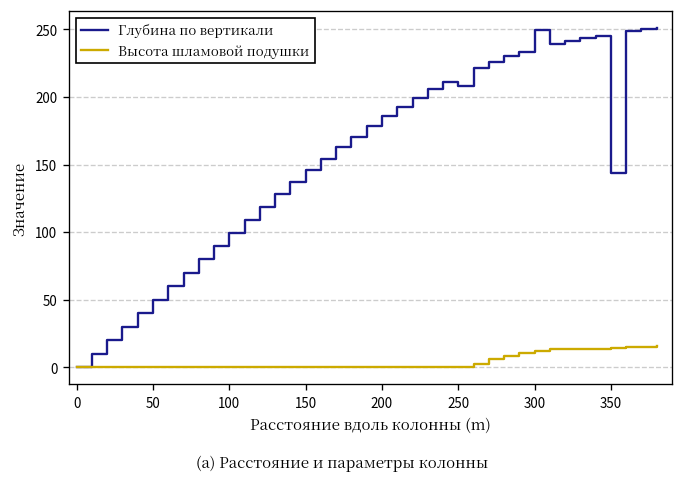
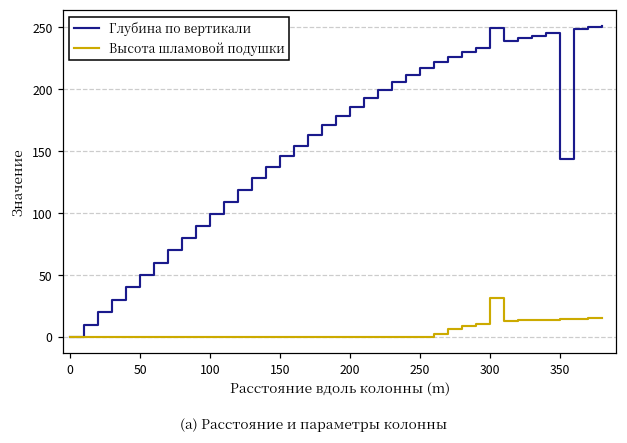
  {
    "Глубина по вертикали": {
      "50": 50,
      "100": 100,
      "150": 146,
      "200": 186,
-     "250": 208,
+     "250": 217,
      "300": 249,
      "350": 144
    },
    "Высота шламовой подушки": {
      "50": 0,
      "100": 0,
      "150": 0,
      "200": 0,
      "250": 0,
-     "300": 12,
+     "300": 31,
      "350": 14
    }
  }
